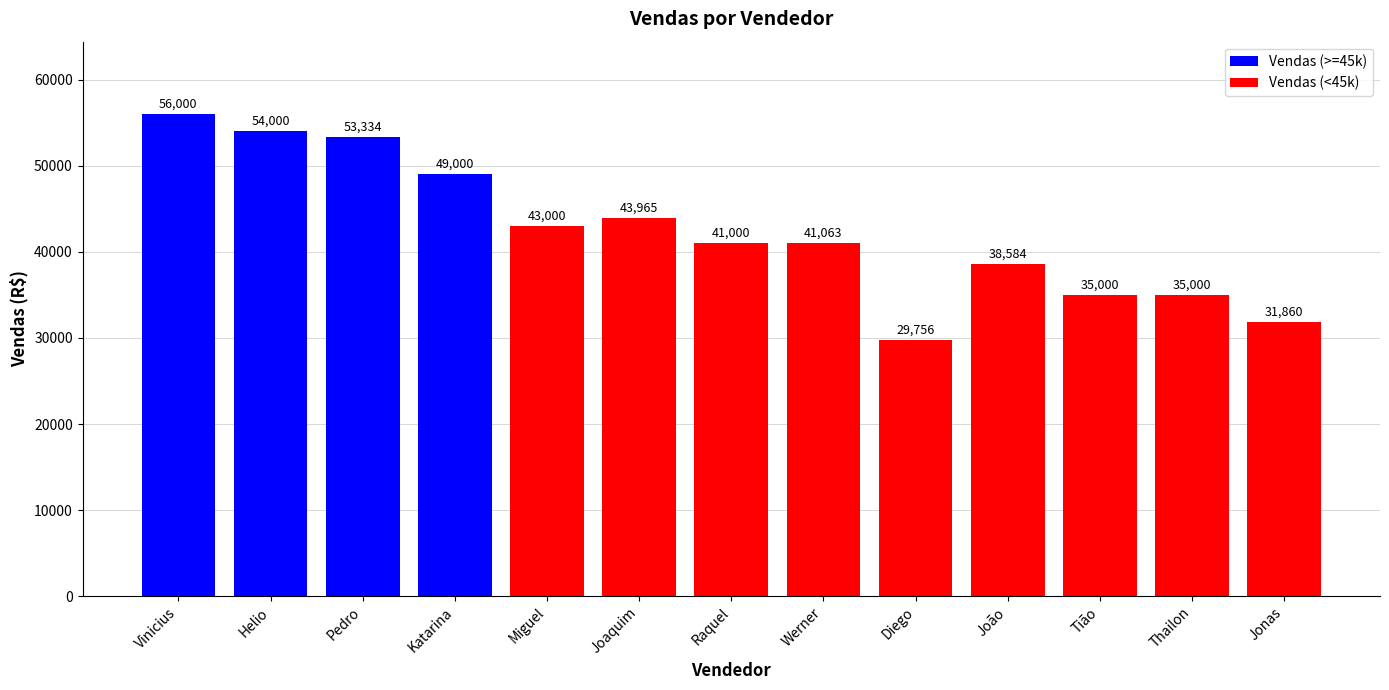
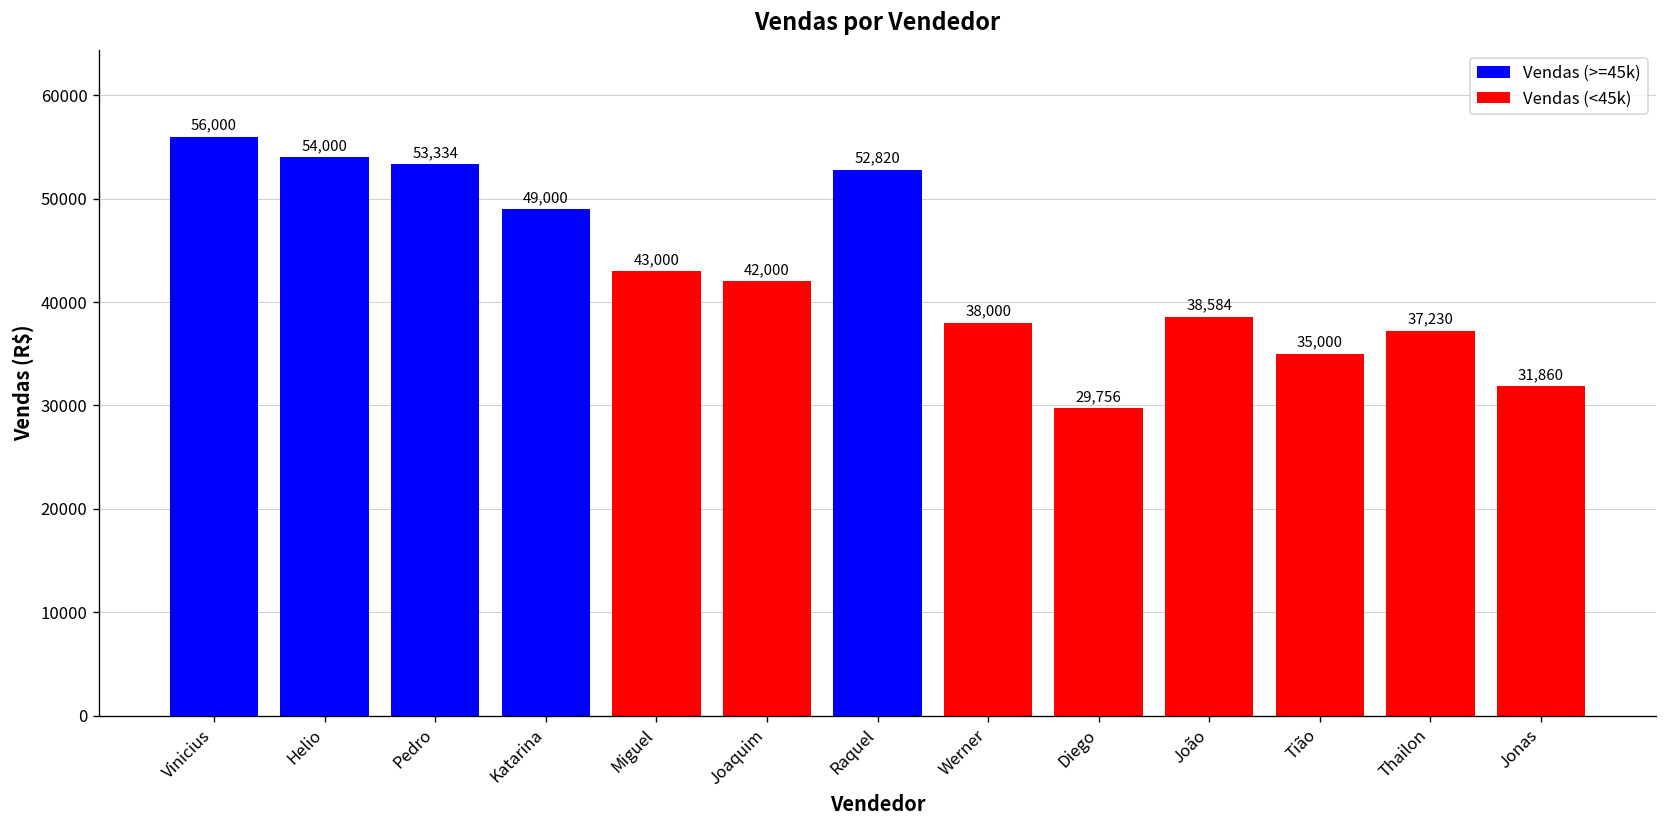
  {
    "Vinicius": "56,000",
    "Helio": "54,000",
    "Pedro": "53,334",
    "Katarina": "49,000",
    "Miguel": "43,000",
-   "Joaquim": "43,965",
-   "Raquel": "41,000",
-   "Werner": "41,063",
+   "Joaquim": "42,000",
+   "Raquel": "52,820",
+   "Werner": "38,000",
    "Diego": "29,756",
    "João": "38,584",
    "Tião": "35,000",
-   "Thailon": "35,000",
+   "Thailon": "37,230",
    "Jonas": "31,860"
  }
